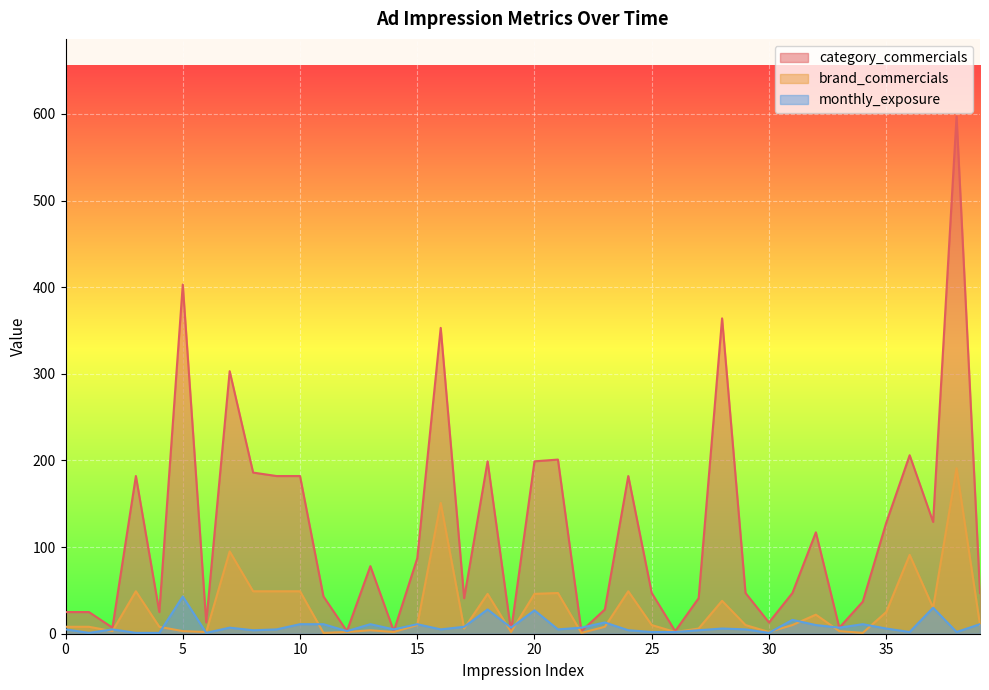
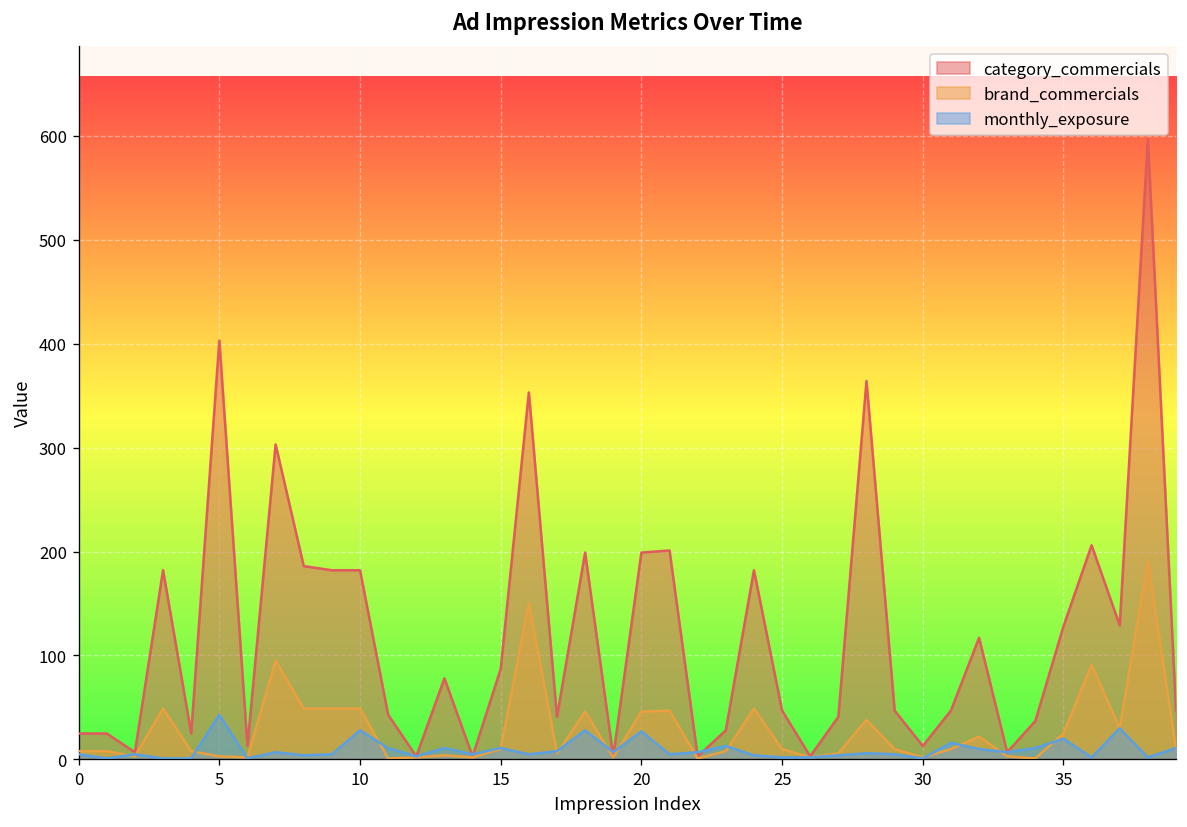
  {
    "monthly_exposure": {
      "0": 10,
      "5": 40,
-     "10": 10,
+     "10": 30,
      "20": 30,
      "25": 0,
-     "35": 10
+     "35": 20
    }
  }
